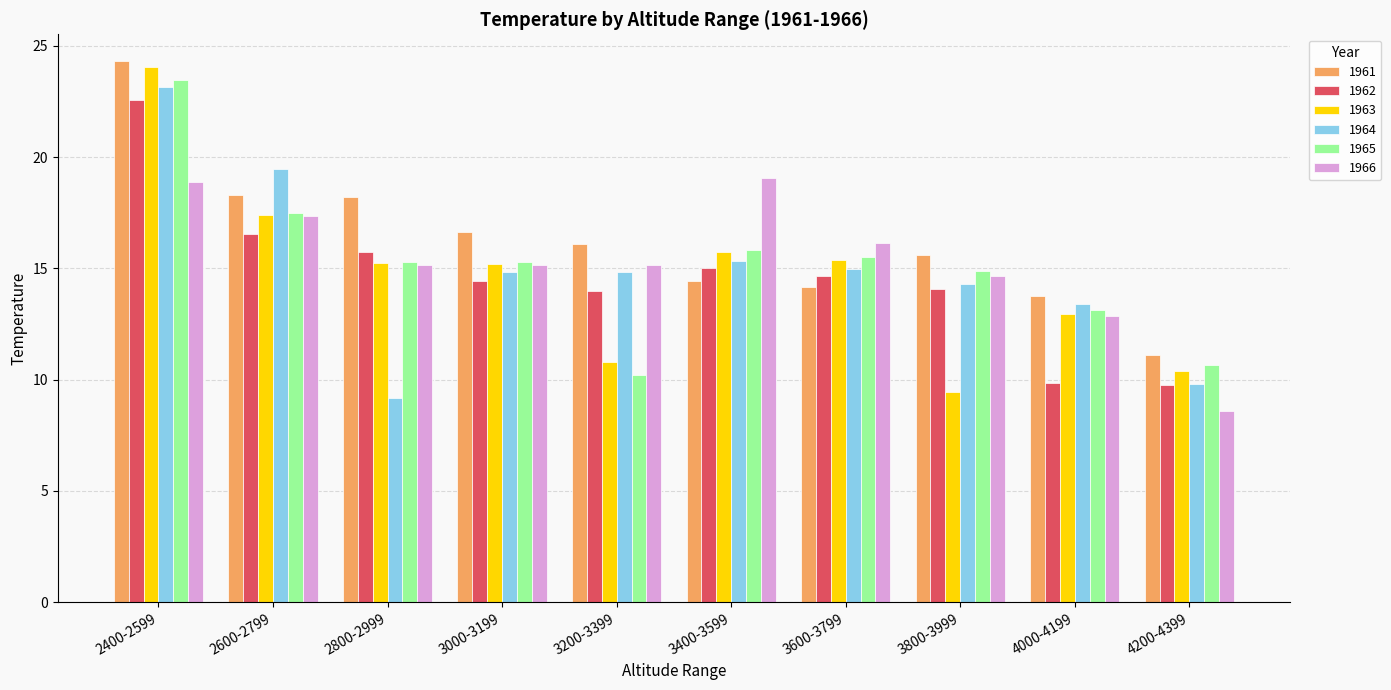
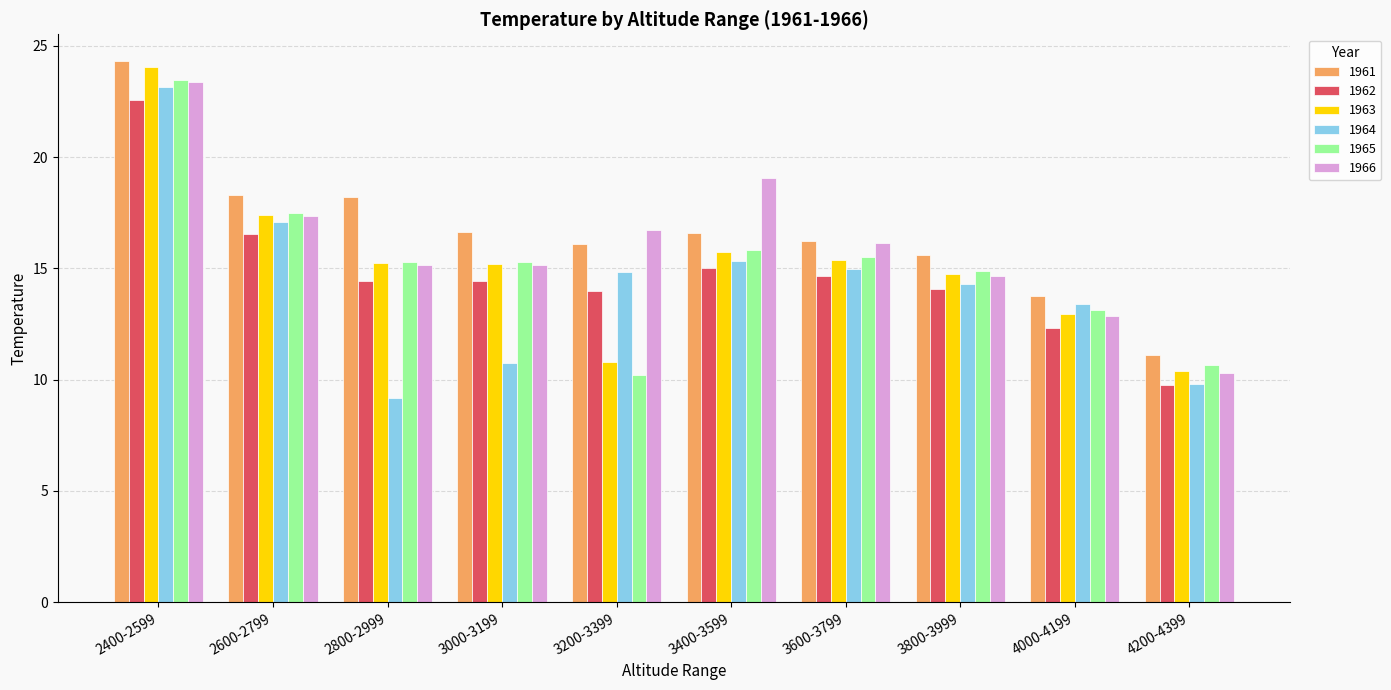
  {
    "1961": {
      "2400-2599": 24.3,
      "2600-2799": 18.3,
      "2800-2999": 18.2,
      "3000-3199": 16.6,
      "3200-3399": 16.1,
-     "3400-3599": 14.5,
-     "3600-3799": 14.1,
+     "3400-3599": 16.6,
+     "3600-3799": 16.2,
      "3800-3999": 15.6,
      "4000-4199": 13.8,
      "4200-4399": 11.1
    },
    "1962": {
      "2400-2599": 22.6,
      "2600-2799": 16.6,
-     "2800-2999": 15.7,
+     "2800-2999": 14.4,
      "3000-3199": 14.4,
      "3200-3399": 14.0,
      "3400-3599": 15.0,
      "3600-3799": 14.7,
      "3800-3999": 14.1,
-     "4000-4199": 9.8,
+     "4000-4199": 12.3,
      "4200-4399": 9.8
    },
    "1963": {
      "2400-2599": 24.0,
      "2600-2799": 17.4,
      "2800-2999": 15.2,
      "3000-3199": 15.2,
      "3200-3399": 10.8,
      "3400-3599": 15.7,
      "3600-3799": 15.4,
-     "3800-3999": 9.5,
+     "3800-3999": 14.8,
      "4000-4199": 13.0,
      "4200-4399": 10.4
    },
    "1964": {
      "2400-2599": 23.1,
-     "2600-2799": 19.5,
+     "2600-2799": 17.1,
      "2800-2999": 9.2,
-     "3000-3199": 14.8,
+     "3000-3199": 10.7,
      "3200-3399": 14.8,
      "3400-3599": 15.3,
      "3600-3799": 15.0,
      "3800-3999": 14.3,
      "4000-4199": 13.4,
      "4200-4399": 9.8
    },
    "1965": {
      "2400-2599": 23.5,
      "2600-2799": 17.5,
      "2800-2999": 15.3,
      "3000-3199": 15.3,
      "3200-3399": 10.2,
      "3400-3599": 15.8,
      "3600-3799": 15.5,
      "3800-3999": 14.9,
      "4000-4199": 13.1,
      "4200-4399": 10.7
    },
    "1966": {
-     "2400-2599": 18.9,
+     "2400-2599": 23.4,
      "2600-2799": 17.3,
      "2800-2999": 15.2,
      "3000-3199": 15.1,
-     "3200-3399": 15.2,
+     "3200-3399": 16.7,
      "3400-3599": 19.1,
      "3600-3799": 16.1,
      "3800-3999": 14.7,
      "4000-4199": 12.9,
-     "4200-4399": 8.6
+     "4200-4399": 10.3
    }
  }
